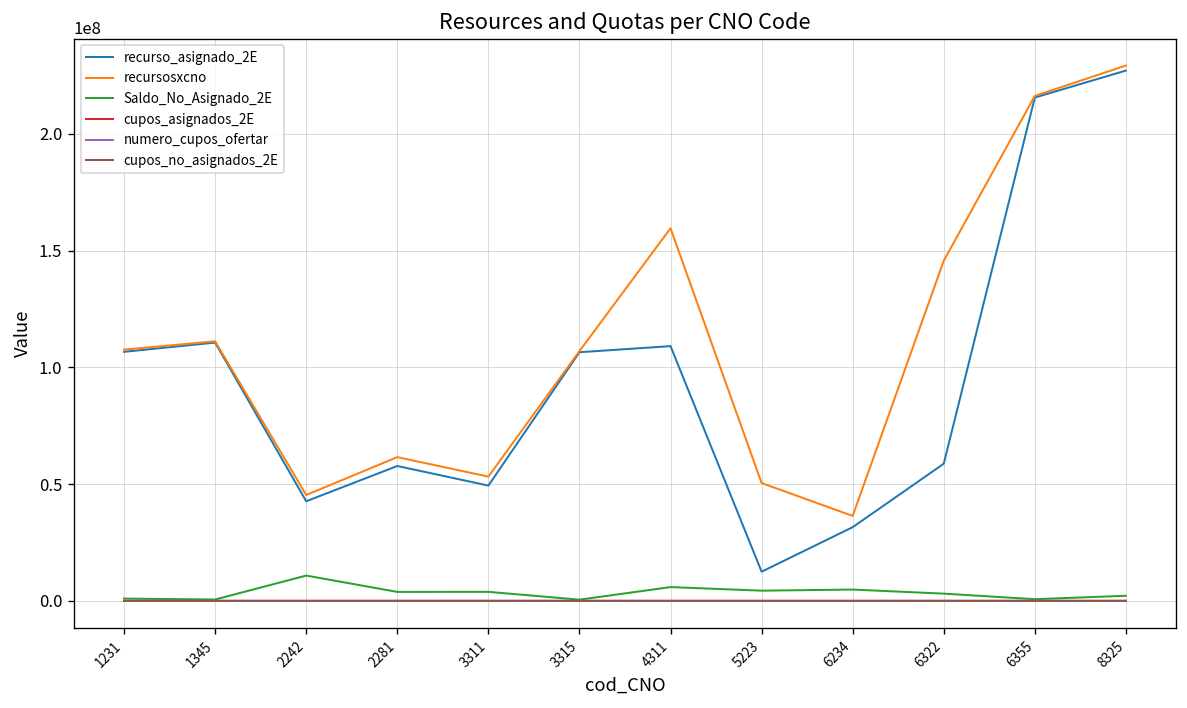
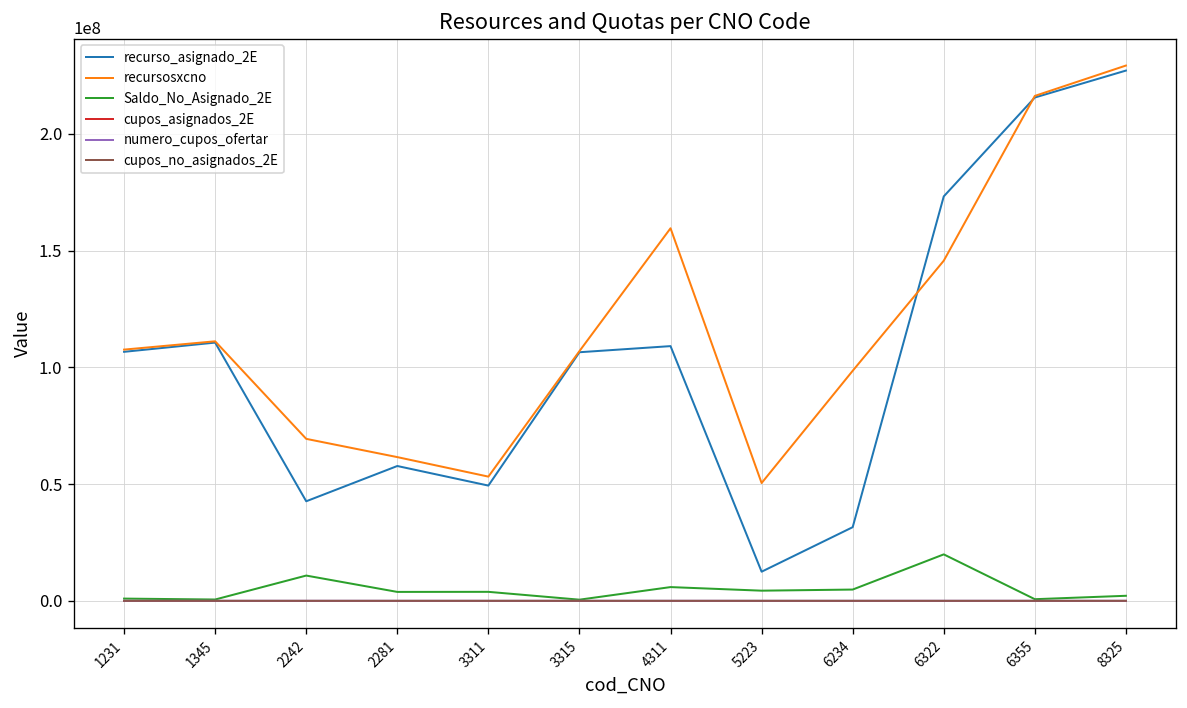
  {
    "recurso_asignado_2E": {
      "2242": 43000000,
      "2281": 58000000,
      "3311": 49000000,
      "4311": 109000000,
      "5223": 12000000,
      "6234": 32000000,
-     "6322": 59000000,
+     "6322": 173000000,
      "8325": 227000000
    },
    "recursosxcno": {
-     "2242": 45000000,
+     "2242": 69000000,
      "2281": 62000000,
      "3311": 53000000,
      "4311": 160000000,
      "5223": 50000000,
-     "6234": 36000000,
+     "6234": 98000000,
      "6322": 146000000,
      "8325": 229000000
    },
    "Saldo_No_Asignado_2E": {
      "2242": 11000000,
      "2281": 4000000,
      "3311": 4000000,
      "4311": 6000000,
      "5223": 4000000,
      "6234": 5000000,
-     "6322": 3000000,
+     "6322": 20000000,
      "8325": 2000000
    },
    "cupos_no_asignados_2E": {
      "2242": 0,
      "2281": 0,
      "3311": 0,
      "4311": 0,
      "5223": 0,
      "6234": 0,
      "6322": 0,
      "8325": 0
    }
  }
